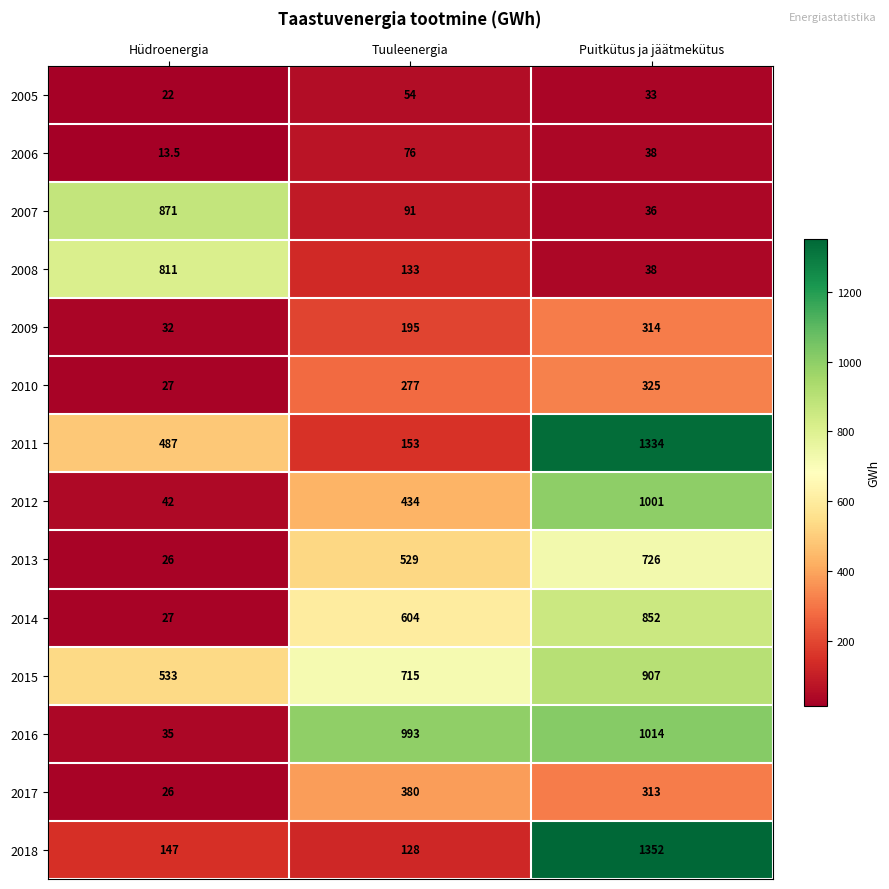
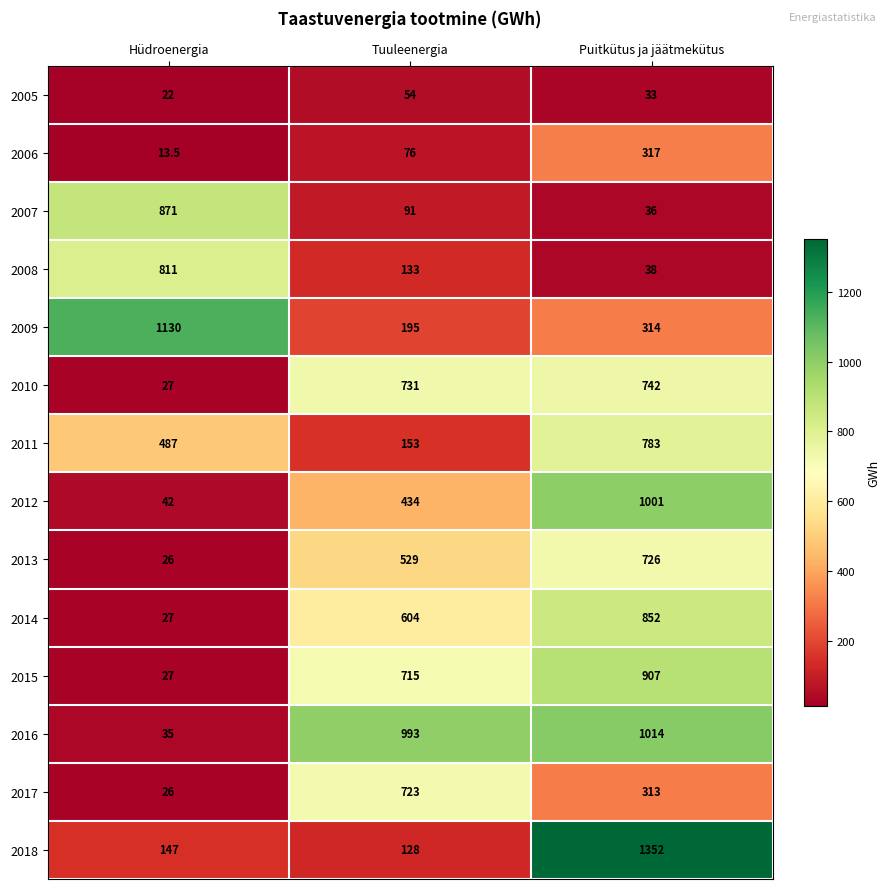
  {
    "2005": {
      "Hüdroenergia": 22,
      "Tuuleenergia": 54,
      "Puitkütus ja jäätmekütus": 33
    },
    "2006": {
      "Hüdroenergia": 13.5,
      "Tuuleenergia": 76,
-     "Puitkütus ja jäätmekütus": 38
+     "Puitkütus ja jäätmekütus": 317
    },
    "2007": {
      "Hüdroenergia": 871,
      "Tuuleenergia": 91,
      "Puitkütus ja jäätmekütus": 36
    },
    "2008": {
      "Hüdroenergia": 811,
      "Tuuleenergia": 133,
      "Puitkütus ja jäätmekütus": 38
    },
    "2009": {
-     "Hüdroenergia": 32,
+     "Hüdroenergia": 1130,
      "Tuuleenergia": 195,
      "Puitkütus ja jäätmekütus": 314
    },
    "2010": {
      "Hüdroenergia": 27,
-     "Tuuleenergia": 277,
-     "Puitkütus ja jäätmekütus": 325
+     "Tuuleenergia": 731,
+     "Puitkütus ja jäätmekütus": 742
    },
    "2011": {
      "Hüdroenergia": 487,
      "Tuuleenergia": 153,
-     "Puitkütus ja jäätmekütus": 1334
+     "Puitkütus ja jäätmekütus": 783
    },
    "2012": {
      "Hüdroenergia": 42,
      "Tuuleenergia": 434,
      "Puitkütus ja jäätmekütus": 1001
    },
    "2013": {
      "Hüdroenergia": 26,
      "Tuuleenergia": 529,
      "Puitkütus ja jäätmekütus": 726
    },
    "2014": {
      "Hüdroenergia": 27,
      "Tuuleenergia": 604,
      "Puitkütus ja jäätmekütus": 852
    },
    "2015": {
-     "Hüdroenergia": 533,
+     "Hüdroenergia": 27,
      "Tuuleenergia": 715,
      "Puitkütus ja jäätmekütus": 907
    },
    "2016": {
      "Hüdroenergia": 35,
      "Tuuleenergia": 993,
      "Puitkütus ja jäätmekütus": 1014
    },
    "2017": {
      "Hüdroenergia": 26,
-     "Tuuleenergia": 380,
+     "Tuuleenergia": 723,
      "Puitkütus ja jäätmekütus": 313
    },
    "2018": {
      "Hüdroenergia": 147,
      "Tuuleenergia": 128,
      "Puitkütus ja jäätmekütus": 1352
    }
  }
